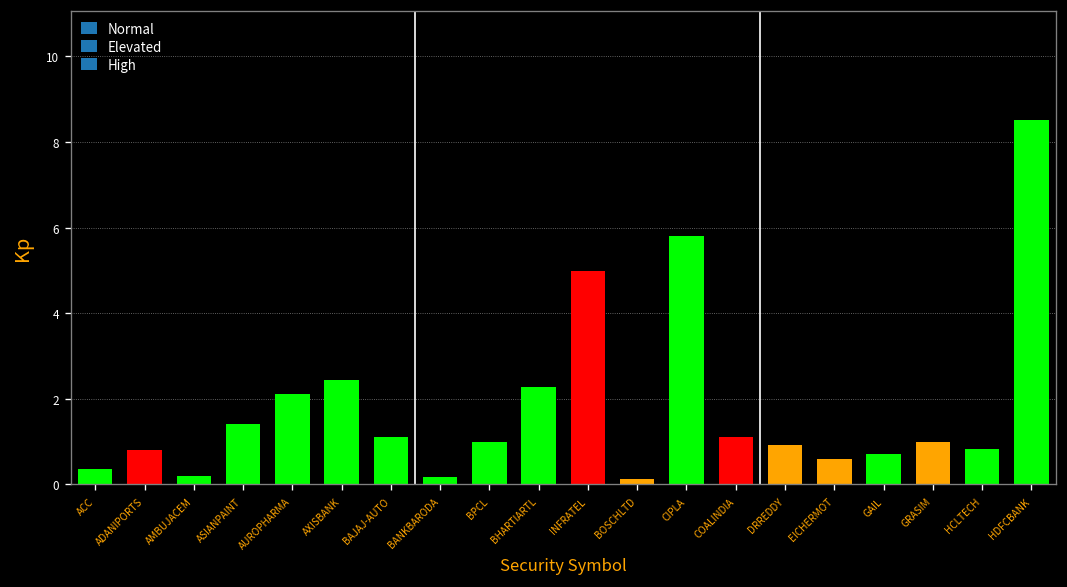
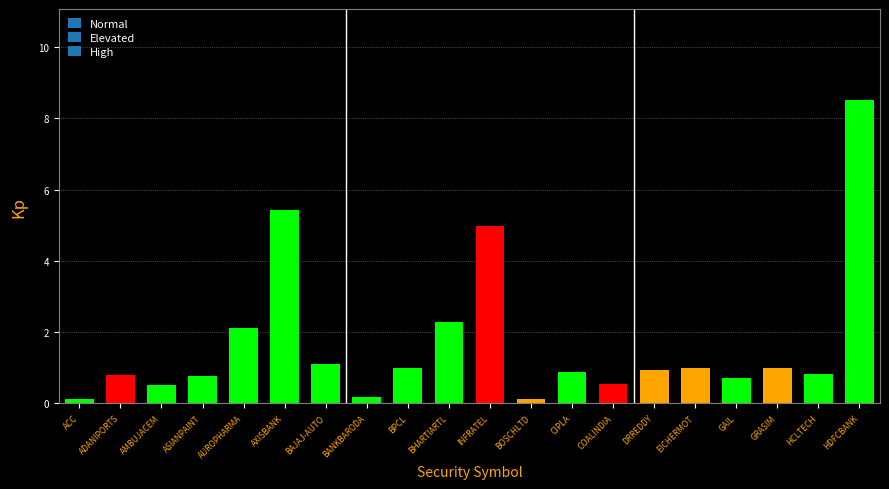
  {
-   "ACC": 0.4,
+   "ACC": 0.1,
    "ADANIPORTS": 0.8,
-   "AMBUJACEM": 0.2,
-   "ASIANPAINT": 1.4,
+   "AMBUJACEM": 0.5,
+   "ASIANPAINT": 0.8,
    "AUROPHARMA": 2.1,
-   "AXISBANK": 2.4,
+   "AXISBANK": 5.4,
    "BAJAJ-AUTO": 1.1,
    "BANKBARODA": 0.2,
    "BPCL": 1.0,
    "BHARTIARTL": 2.3,
    "INFRATEL": 5.0,
    "BOSCHLTD": 0.1,
-   "CIPLA": 5.8,
-   "COALINDIA": 1.1,
+   "CIPLA": 0.9,
+   "COALINDIA": 0.5,
    "DRREDDY": 0.9,
-   "EICHERMOT": 0.6,
+   "EICHERMOT": 1.0,
    "GAIL": 0.7,
    "GRASIM": 1.0,
    "HCLTECH": 0.8,
    "HDFCBANK": 8.5
  }
